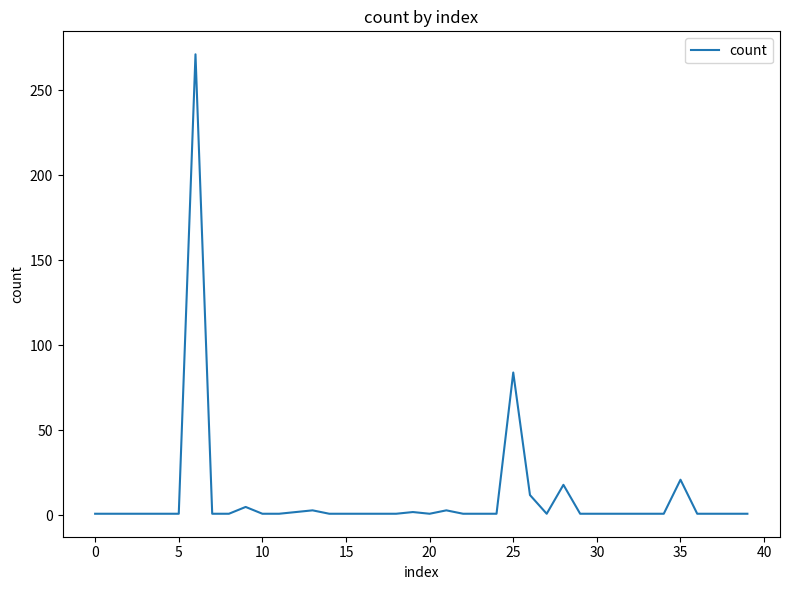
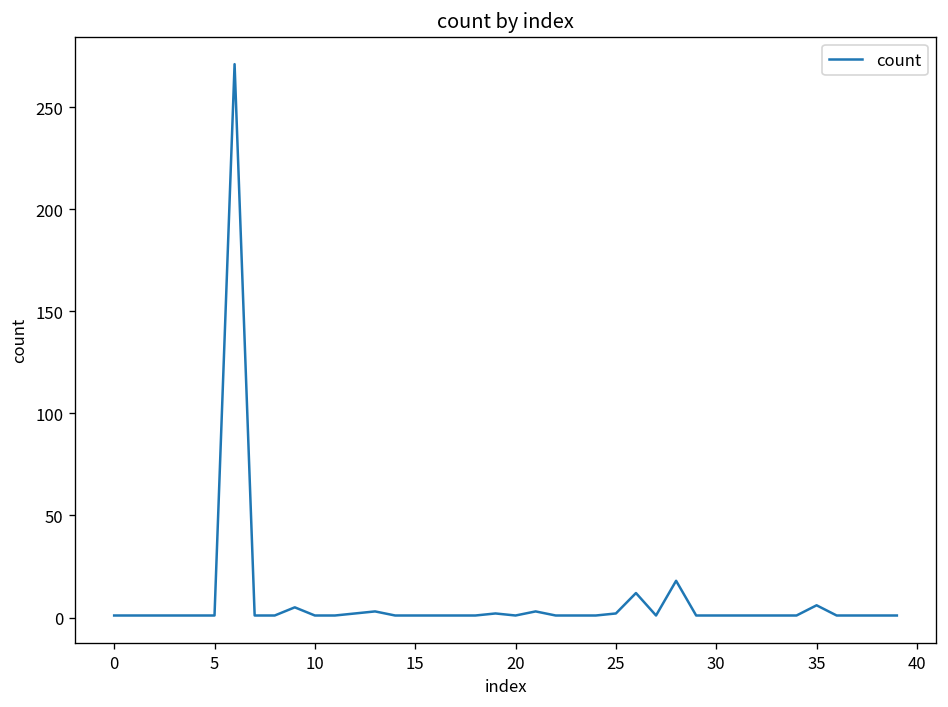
  {
    "0": 1,
    "5": 1,
    "10": 1,
    "15": 1,
    "20": 1,
-   "25": 84,
+   "25": 2,
    "30": 1,
-   "35": 21
+   "35": 6
  }
